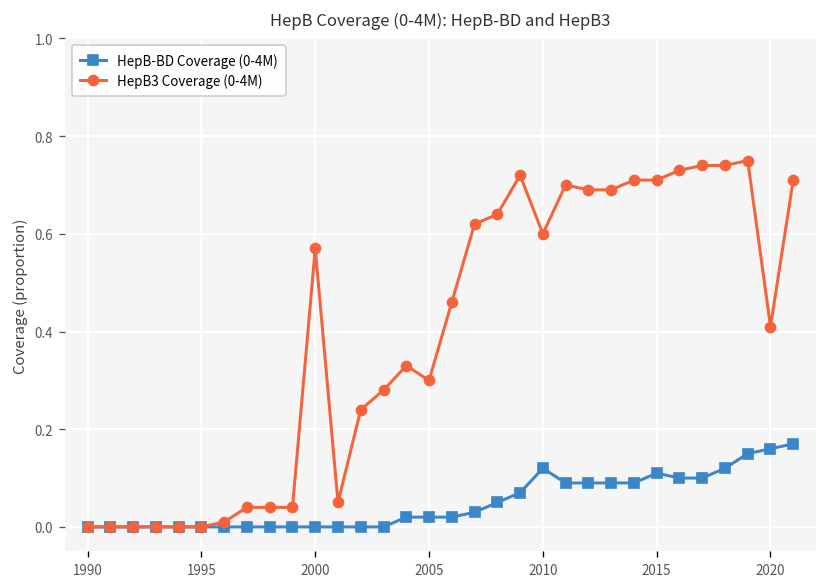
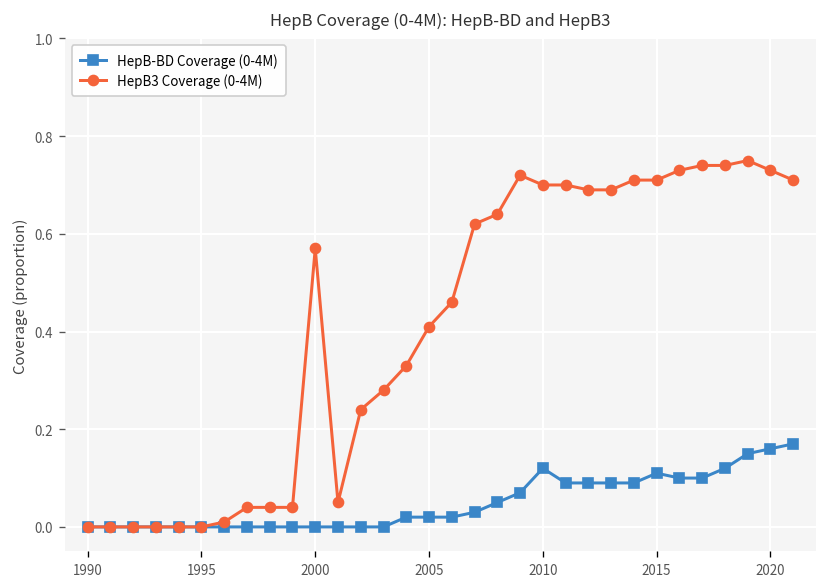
  {
    "HepB-BD Coverage (0-4M)": {
      "2000": 0.00,
      "2005": 0.02,
      "2010": 0.12,
      "2015": 0.11,
      "2020": 0.16
    },
    "HepB3 Coverage (0-4M)": {
      "2000": 0.57,
-     "2005": 0.30,
-     "2010": 0.6,
+     "2005": 0.41,
+     "2010": 0.7,
      "2015": 0.71,
-     "2020": 0.41
+     "2020": 0.73
    }
  }
